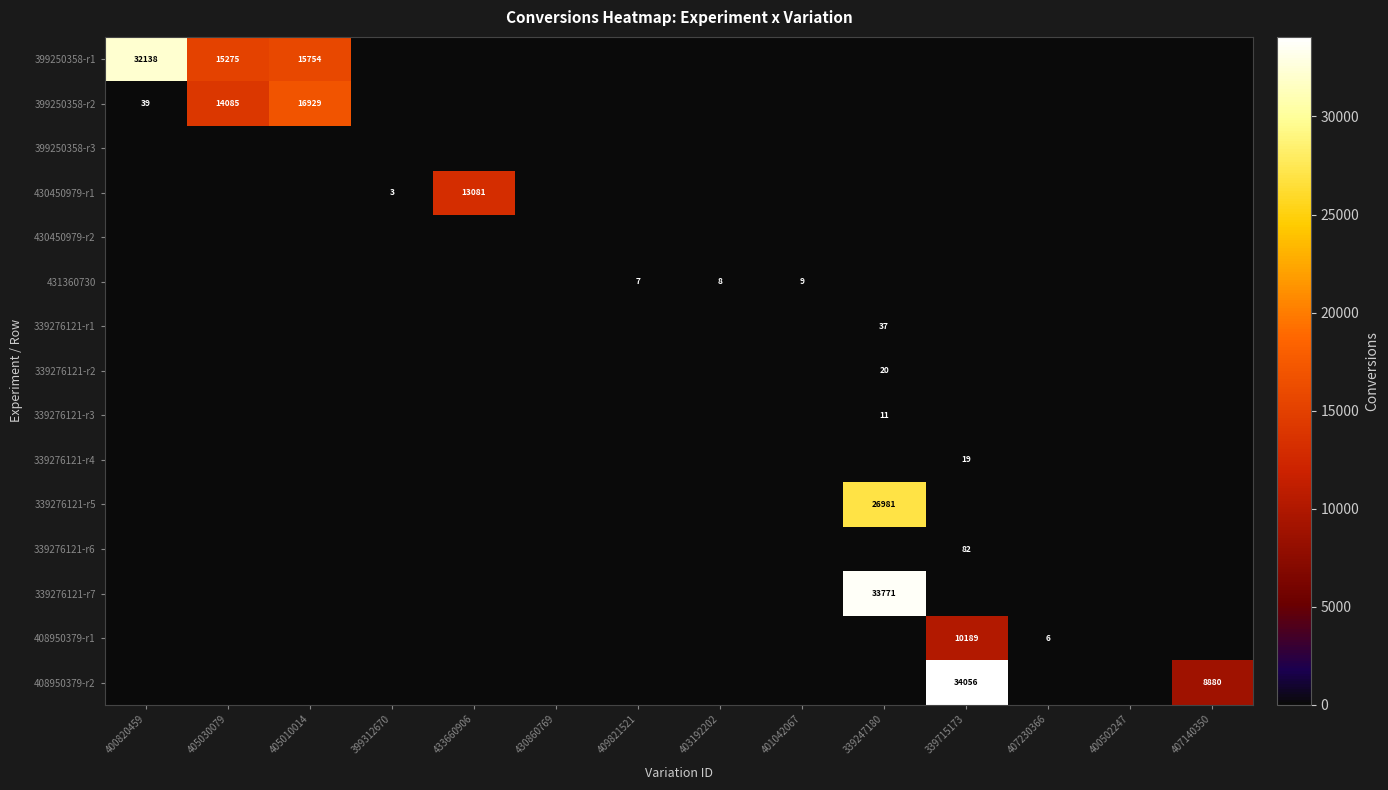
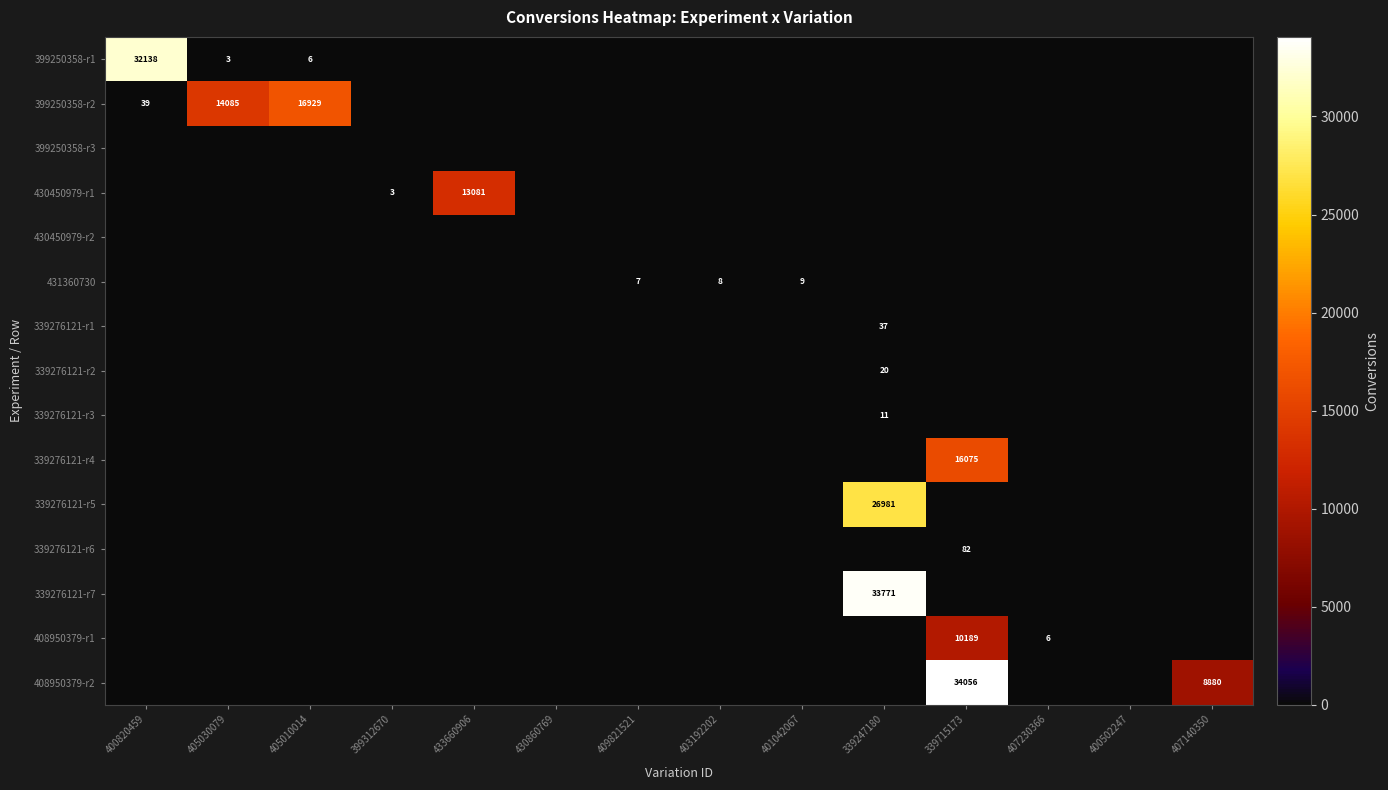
  {
    "399250358-r1": {
      "400820459": 32138,
-     "405030079": 15275,
-     "405010014": 15754
+     "405030079": 3,
+     "405010014": 6
    },
    "399250358-r2": {
      "400820459": 39,
      "405030079": 14085,
      "405010014": 16929
    },
    "430450979-r1": {
      "399312670": 3,
      "433660906": 13081
    },
    "431360730": {
      "409821521": 7,
      "403192202": 8,
      "401042067": 9
    },
    "339276121-r1": {
      "339247180": 37
    },
    "339276121-r2": {
      "339247180": 20
    },
    "339276121-r3": {
      "339247180": 11
    },
    "339276121-r4": {
-     "339715173": 19
+     "339715173": 16075
    },
    "339276121-r5": {
      "339247180": 26981
    },
    "339276121-r6": {
      "339715173": 82
    },
    "339276121-r7": {
      "339247180": 33771
    },
    "408950379-r1": {
      "339715173": 10189,
      "407230366": 6
    },
    "408950379-r2": {
      "339715173": 34056,
      "407140350": 8880
    }
  }
